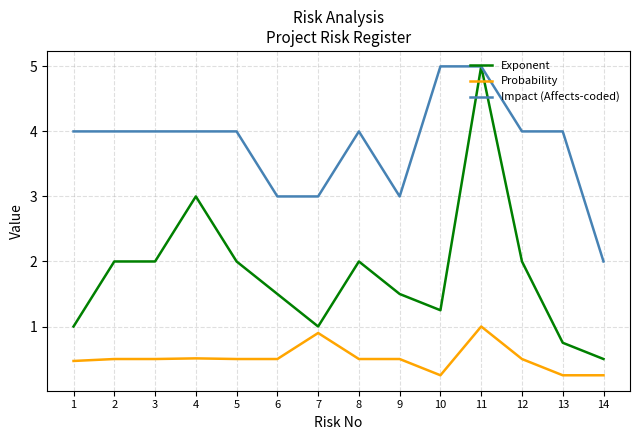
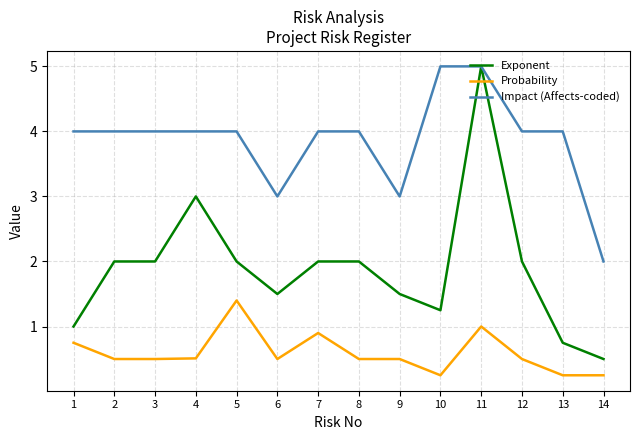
  {
    "Exponent": {
      "1": 1,
      "2": 2,
      "3": 2,
      "4": 3,
      "5": 2,
      "6": 1.5,
-     "7": 1,
+     "7": 2,
      "8": 2,
      "9": 1.5,
      "10": 1.3,
      "12": 2,
      "13": 0.8,
      "14": 0.5
    },
    "Probability": {
-     "1": 0.5,
+     "1": 0.8,
      "2": 0.5,
      "3": 0.5,
      "4": 0.5,
-     "5": 0.5,
+     "5": 1.4,
      "6": 0.5,
      "7": 0.9,
      "8": 0.5,
      "9": 0.5,
      "10": 0.3,
      "11": 1.0,
      "12": 0.5,
      "13": 0.3,
      "14": 0.3
    },
    "Impact (Affects-coded)": {
      "1": 4,
      "2": 4,
      "3": 4,
      "4": 4,
      "5": 4,
      "6": 3,
-     "7": 3,
+     "7": 4,
      "8": 4,
      "9": 3,
      "10": 5,
      "12": 4,
      "13": 4,
      "14": 2
    }
  }
